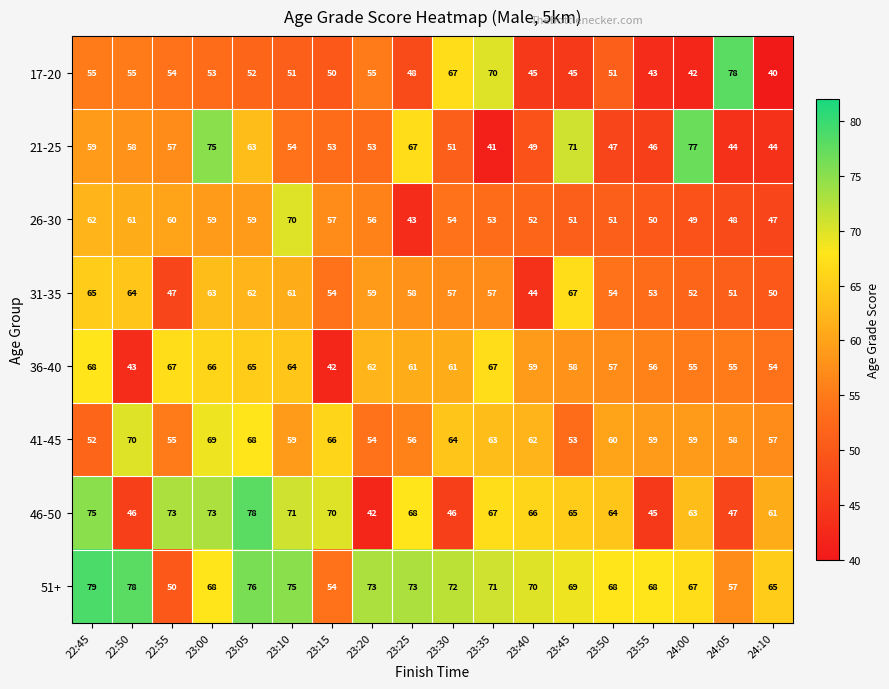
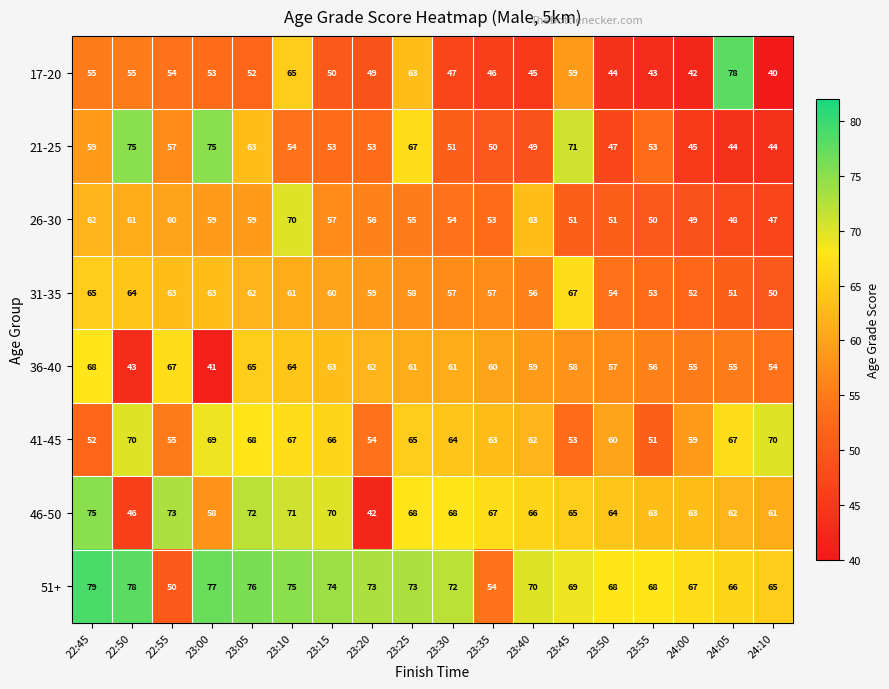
  {
    "17-20": {
      "22:45": 55,
      "22:50": 55,
      "22:55": 54,
      "23:00": 53,
      "23:05": 52,
-     "23:10": 51,
+     "23:10": 65,
      "23:15": 50,
-     "23:20": 55,
-     "23:25": 48,
-     "23:30": 67,
-     "23:35": 70,
+     "23:20": 49,
+     "23:25": 63,
+     "23:30": 47,
+     "23:35": 46,
      "23:40": 45,
-     "23:45": 45,
-     "23:50": 51,
+     "23:45": 59,
+     "23:50": 44,
      "23:55": 43,
      "24:00": 42,
      "24:05": 78,
      "24:10": 40
    },
    "21-25": {
      "22:45": 59,
-     "22:50": 58,
+     "22:50": 75,
      "22:55": 57,
      "23:00": 75,
      "23:05": 63,
      "23:10": 54,
      "23:15": 53,
      "23:20": 53,
      "23:25": 67,
      "23:30": 51,
-     "23:35": 41,
+     "23:35": 50,
      "23:40": 49,
      "23:45": 71,
      "23:50": 47,
-     "23:55": 46,
-     "24:00": 77,
+     "23:55": 53,
+     "24:00": 45,
      "24:05": 44,
      "24:10": 44
    },
    "26-30": {
      "22:45": 62,
      "22:50": 61,
      "22:55": 60,
      "23:00": 59,
      "23:05": 59,
      "23:10": 70,
      "23:15": 57,
      "23:20": 56,
-     "23:25": 43,
+     "23:25": 55,
      "23:30": 54,
      "23:35": 53,
-     "23:40": 52,
+     "23:40": 63,
      "23:45": 51,
      "23:50": 51,
      "23:55": 50,
      "24:00": 49,
      "24:05": 48,
      "24:10": 47
    },
    "31-35": {
      "22:45": 65,
      "22:50": 64,
-     "22:55": 47,
+     "22:55": 63,
      "23:00": 63,
      "23:05": 62,
      "23:10": 61,
-     "23:15": 54,
+     "23:15": 60,
      "23:20": 59,
      "23:25": 58,
      "23:30": 57,
      "23:35": 57,
-     "23:40": 44,
+     "23:40": 56,
      "23:45": 67,
      "23:50": 54,
      "23:55": 53,
      "24:00": 52,
      "24:05": 51,
      "24:10": 50
    },
    "36-40": {
      "22:45": 68,
      "22:50": 43,
      "22:55": 67,
-     "23:00": 66,
+     "23:00": 41,
      "23:05": 65,
      "23:10": 64,
-     "23:15": 42,
+     "23:15": 63,
      "23:20": 62,
      "23:25": 61,
      "23:30": 61,
-     "23:35": 67,
+     "23:35": 60,
      "23:40": 59,
      "23:45": 58,
      "23:50": 57,
      "23:55": 56,
      "24:00": 55,
      "24:05": 55,
      "24:10": 54
    },
    "41-45": {
      "22:45": 52,
      "22:50": 70,
      "22:55": 55,
      "23:00": 69,
      "23:05": 68,
-     "23:10": 59,
+     "23:10": 67,
      "23:15": 66,
      "23:20": 54,
-     "23:25": 56,
+     "23:25": 65,
      "23:30": 64,
      "23:35": 63,
      "23:40": 62,
      "23:45": 53,
      "23:50": 60,
-     "23:55": 59,
+     "23:55": 51,
      "24:00": 59,
-     "24:05": 58,
-     "24:10": 57
+     "24:05": 67,
+     "24:10": 70
    },
    "46-50": {
      "22:45": 75,
      "22:50": 46,
      "22:55": 73,
-     "23:00": 73,
-     "23:05": 78,
+     "23:00": 58,
+     "23:05": 72,
      "23:10": 71,
      "23:15": 70,
      "23:20": 42,
      "23:25": 68,
-     "23:30": 46,
+     "23:30": 68,
      "23:35": 67,
      "23:40": 66,
      "23:45": 65,
      "23:50": 64,
-     "23:55": 45,
+     "23:55": 63,
      "24:00": 63,
-     "24:05": 47,
+     "24:05": 62,
      "24:10": 61
    },
    "51+": {
      "22:45": 79,
      "22:50": 78,
      "22:55": 50,
-     "23:00": 68,
+     "23:00": 77,
      "23:05": 76,
      "23:10": 75,
-     "23:15": 54,
+     "23:15": 74,
      "23:20": 73,
      "23:25": 73,
      "23:30": 72,
-     "23:35": 71,
+     "23:35": 54,
      "23:40": 70,
      "23:45": 69,
      "23:50": 68,
      "23:55": 68,
      "24:00": 67,
-     "24:05": 57,
+     "24:05": 66,
      "24:10": 65
    }
  }
